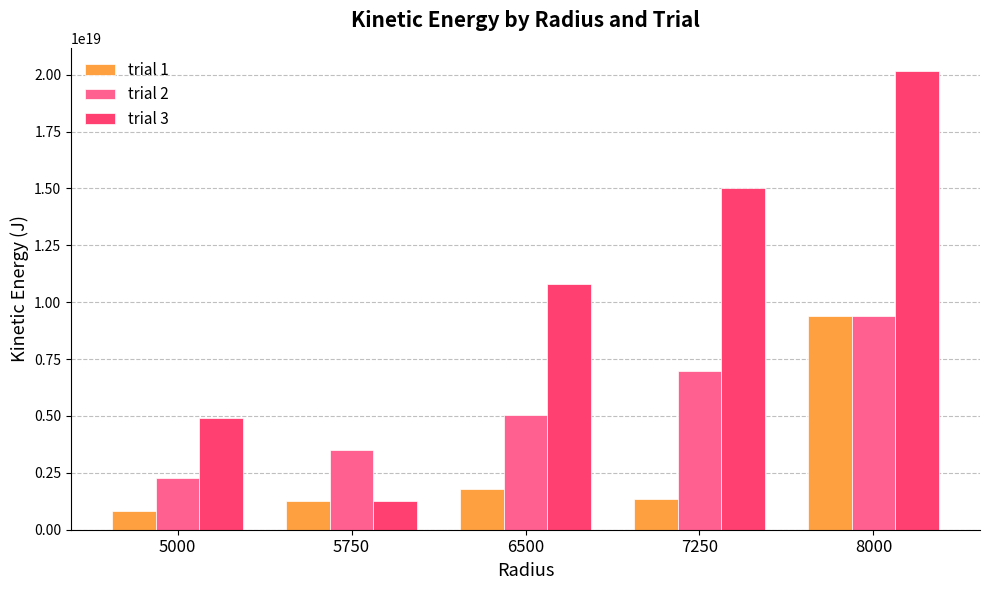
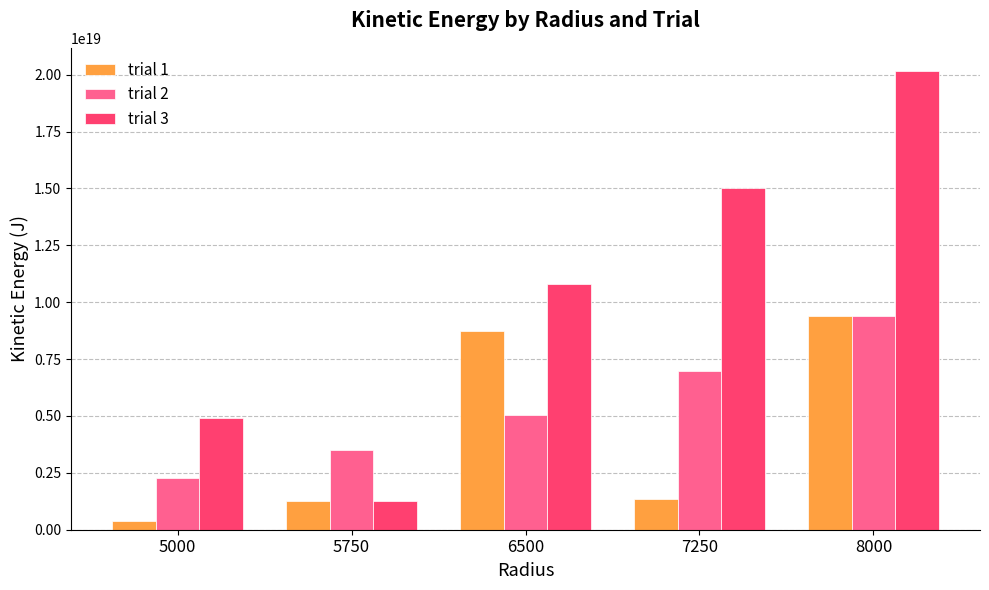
  {
    "trial 1": {
-     "5000": 800000000000000000,
+     "5000": 400000000000000000,
      "5750": 1200000000000000000,
-     "6500": 1800000000000000000,
+     "6500": 8700000000000000000,
      "7250": 1400000000000000000,
      "8000": 9400000000000000000
    }
  }
